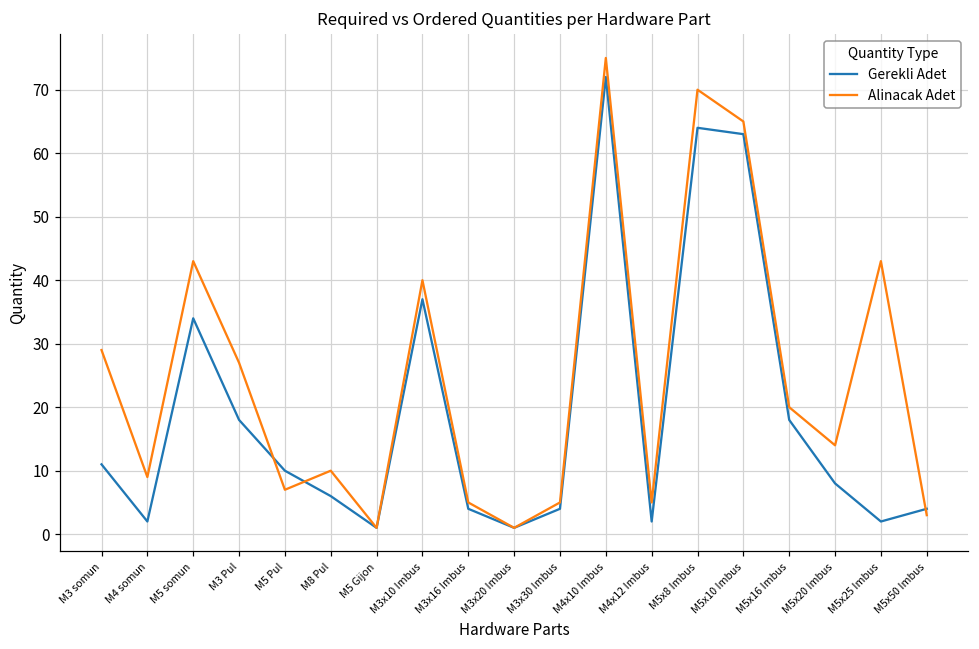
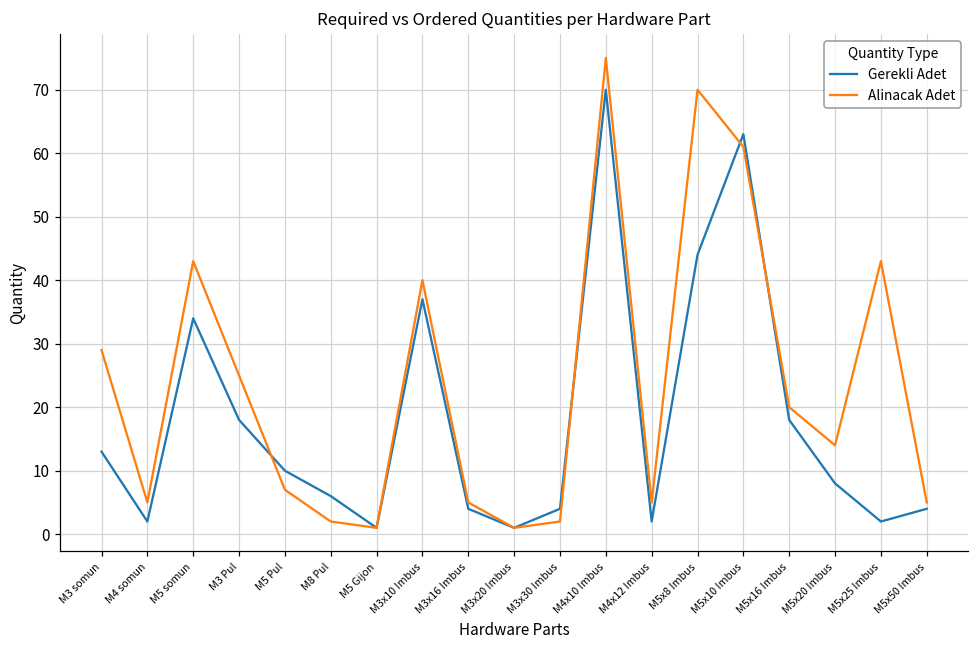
  {
    "Gerekli Adet": {
-     "M3 somun": 11,
+     "M3 somun": 13,
      "M4 somun": 2,
      "M5 somun": 34,
      "M3 Pul": 18,
      "M5 Pul": 10,
      "M8 Pul": 6,
      "M3x10 Imbus": 37,
      "M3x16 Imbus": 4,
      "M3x30 Imbus": 4,
-     "M4x10 Imbus": 72,
+     "M4x10 Imbus": 70,
      "M4x12 Imbus": 2,
-     "M5x8 Imbus": 64,
+     "M5x8 Imbus": 44,
      "M5x10 Imbus": 63,
      "M5x16 Imbus": 18,
      "M5x20 Imbus": 8,
      "M5x25 Imbus": 2,
      "M5x50 Imbus": 4
    },
    "Alinacak Adet": {
      "M3 somun": 29,
-     "M4 somun": 9,
+     "M4 somun": 5,
      "M5 somun": 43,
-     "M3 Pul": 27,
+     "M3 Pul": 25,
      "M5 Pul": 7,
-     "M8 Pul": 10,
+     "M8 Pul": 2,
      "M3x10 Imbus": 40,
      "M3x16 Imbus": 5,
-     "M3x30 Imbus": 5,
+     "M3x30 Imbus": 2,
      "M4x10 Imbus": 75,
      "M4x12 Imbus": 5,
      "M5x8 Imbus": 70,
-     "M5x10 Imbus": 65,
+     "M5x10 Imbus": 61,
      "M5x16 Imbus": 20,
      "M5x20 Imbus": 14,
      "M5x25 Imbus": 43,
-     "M5x50 Imbus": 3
+     "M5x50 Imbus": 5
    }
  }
